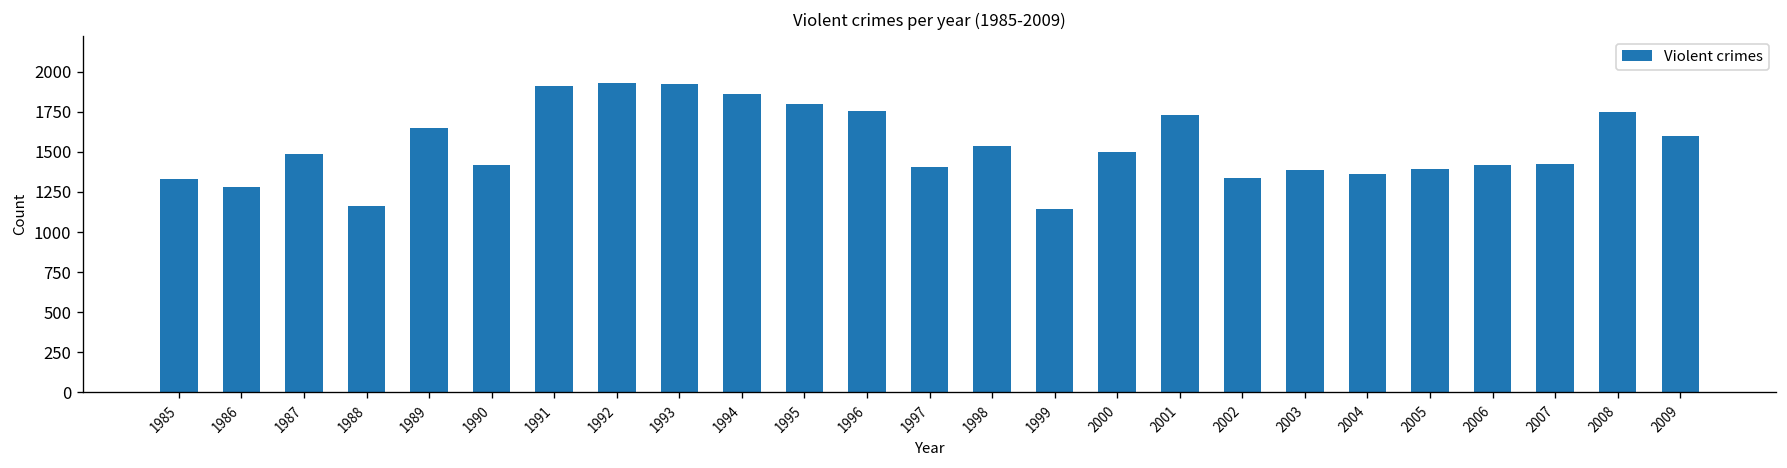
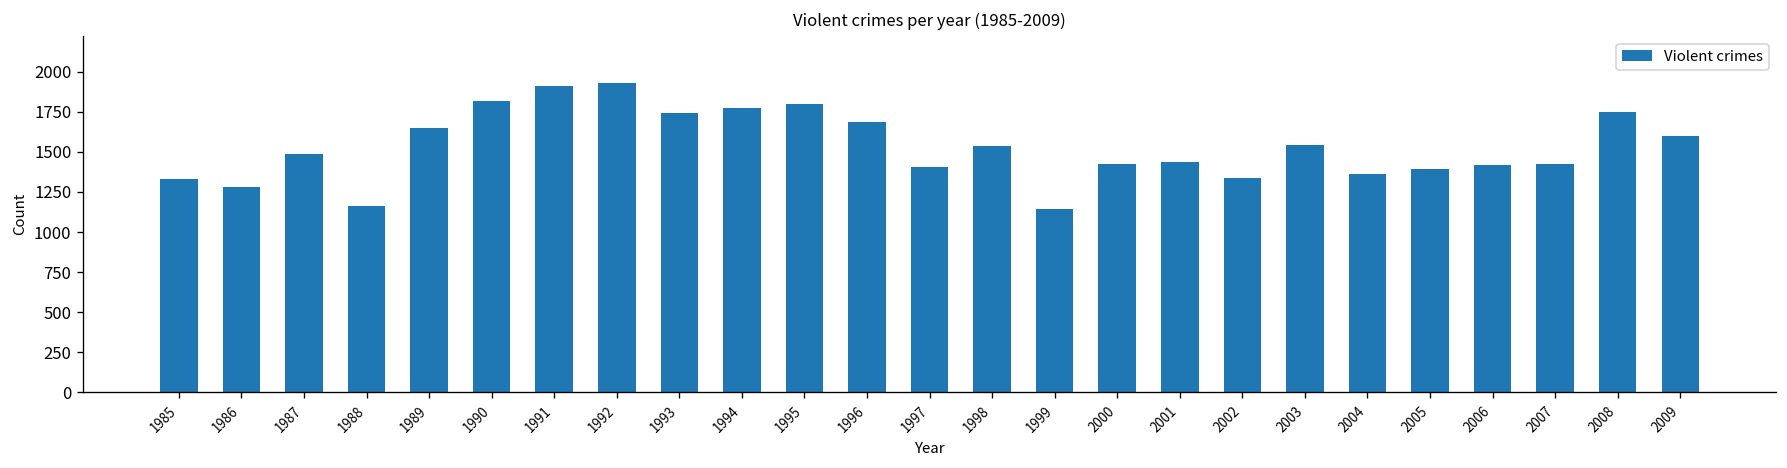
  {
    "1985": 1330,
    "1986": 1280,
    "1987": 1480,
    "1988": 1160,
    "1989": 1650,
-   "1990": 1420,
+   "1990": 1820,
    "1991": 1910,
    "1992": 1930,
-   "1993": 1930,
-   "1994": 1860,
+   "1993": 1740,
+   "1994": 1780,
    "1995": 1800,
-   "1996": 1760,
+   "1996": 1690,
    "1997": 1400,
    "1998": 1530,
    "1999": 1150,
-   "2000": 1500,
-   "2001": 1730,
+   "2000": 1430,
+   "2001": 1440,
    "2002": 1340,
-   "2003": 1380,
+   "2003": 1540,
    "2004": 1360,
    "2005": 1390,
    "2006": 1420,
    "2007": 1430,
    "2008": 1750,
    "2009": 1600
  }
